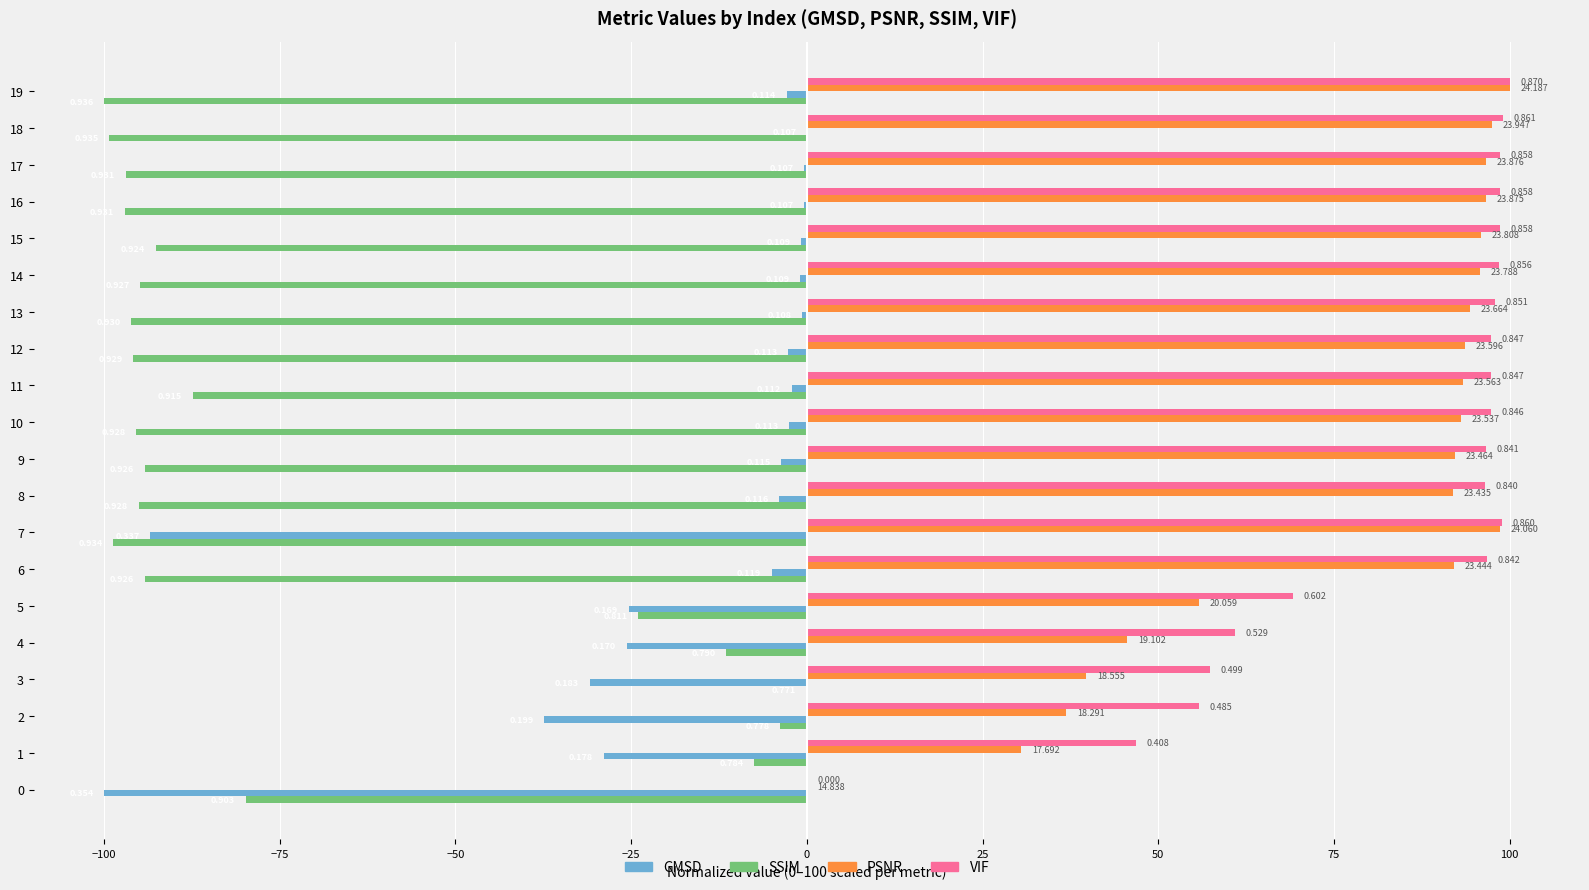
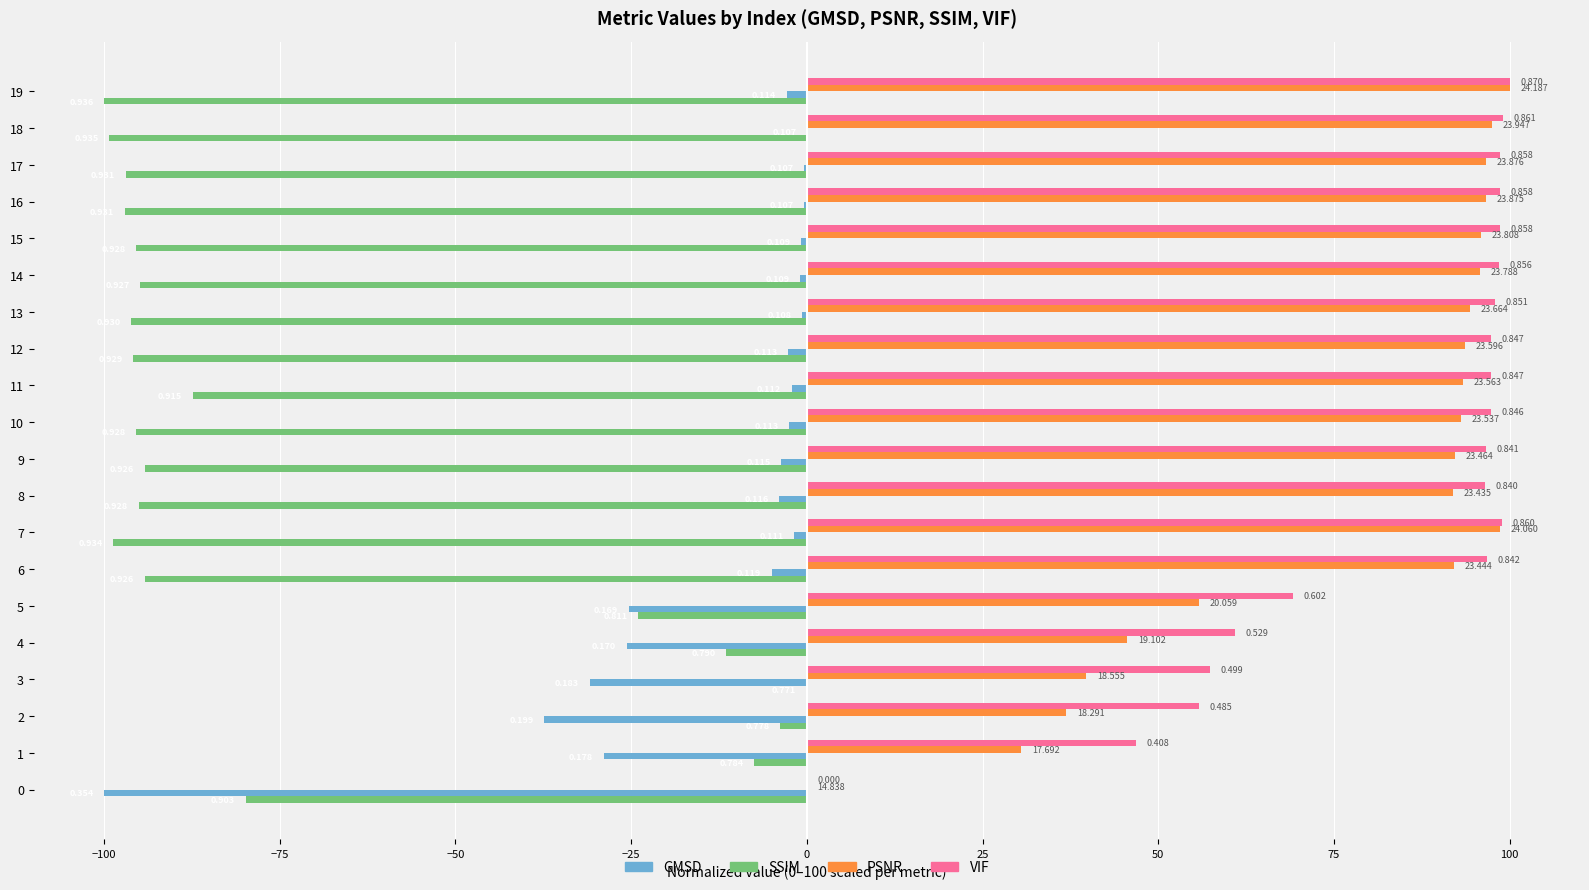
  {
    "GMSD": {
      "19": -3,
      "18": 0,
      "17": 0,
      "16": 0,
      "15": -1,
      "14": -1,
      "13": -1,
      "12": -3,
      "11": -2,
      "10": -3,
      "9": -4,
      "8": -4,
-     "7": -93,
+     "7": -2,
      "6": -5,
      "5": -25,
      "4": -26,
      "3": -31,
      "2": -37,
      "1": -29,
      "0": -100
    },
    "SSIM": {
      "19": -100,
      "18": -99,
      "17": -97,
      "16": -97,
-     "15": -93,
+     "15": -95,
      "14": -95,
      "13": -96,
      "12": -96,
      "11": -87,
      "10": -95,
      "9": -94,
      "8": -95,
      "7": -99,
      "6": -94,
      "5": -24,
      "4": -11,
      "3": 0,
      "2": -4,
      "1": -8,
      "0": -80
    },
    "PSNR": {
      "18": 97,
      "17": 97,
      "16": 97,
      "15": 96,
      "14": 96,
      "13": 94,
      "12": 94,
      "11": 93,
      "10": 93,
      "9": 92,
      "8": 92,
      "7": 99,
      "6": 92
    }
  }
